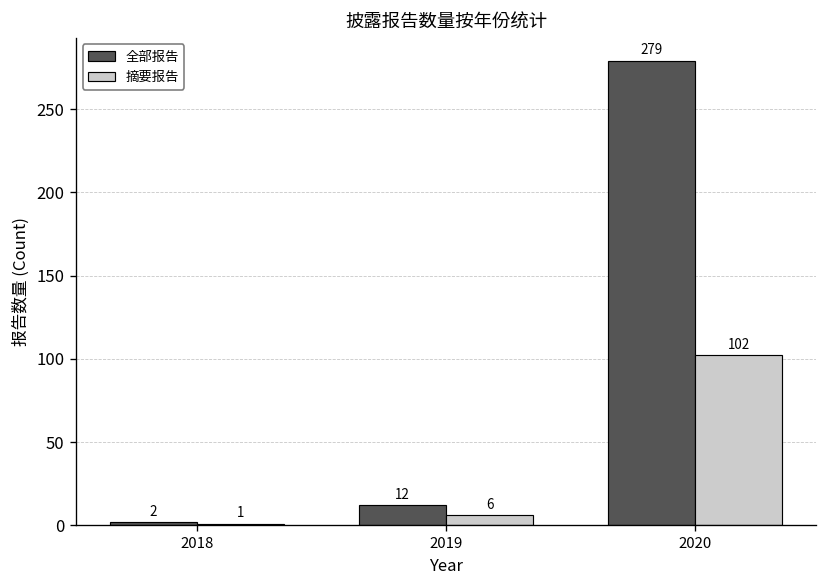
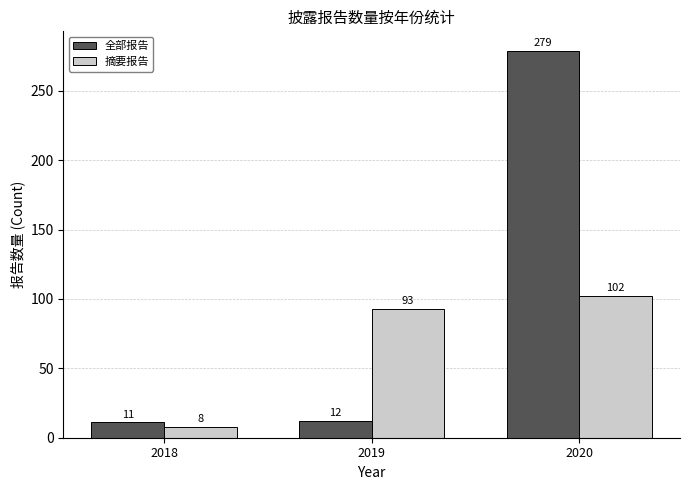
  {
    "全部报告": {
-     "2018": 2,
+     "2018": 11,
      "2019": 12,
      "2020": 279
    },
    "摘要报告": {
-     "2018": 1,
-     "2019": 6,
+     "2018": 8,
+     "2019": 93,
      "2020": 102
    }
  }
